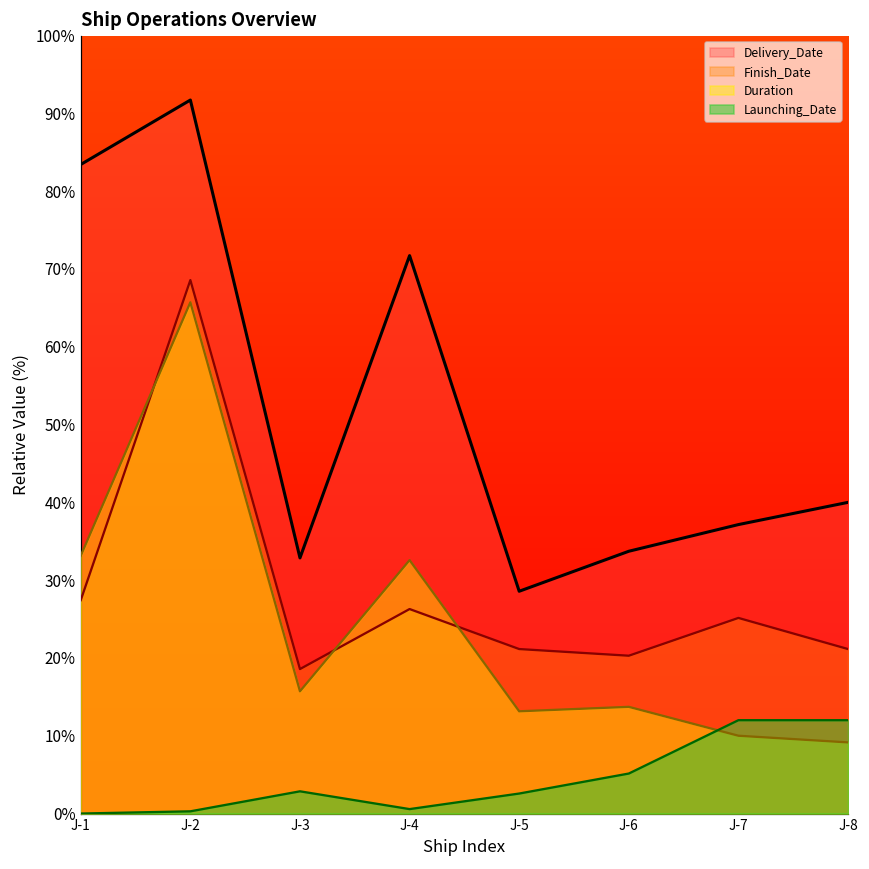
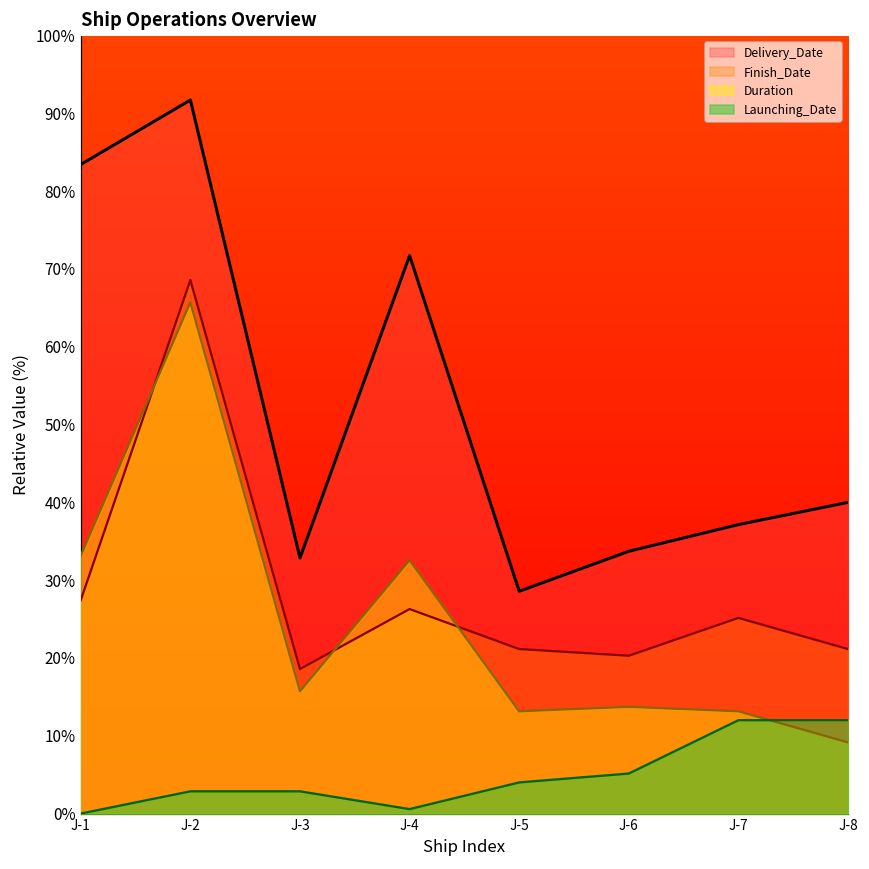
  {
    "Duration": {
      "J-1": "33%",
      "J-2": "66%",
      "J-3": "16%",
      "J-4": "33%",
      "J-5": "13%",
      "J-6": "14%",
-     "J-7": "10%",
+     "J-7": "13%",
      "J-8": "9%"
    },
    "Launching_Date": {
      "J-1": "0%",
-     "J-2": "0%",
+     "J-2": "3%",
      "J-3": "3%",
      "J-4": "1%",
-     "J-5": "3%",
+     "J-5": "4%",
      "J-6": "5%",
      "J-7": "12%",
      "J-8": "12%"
    }
  }
